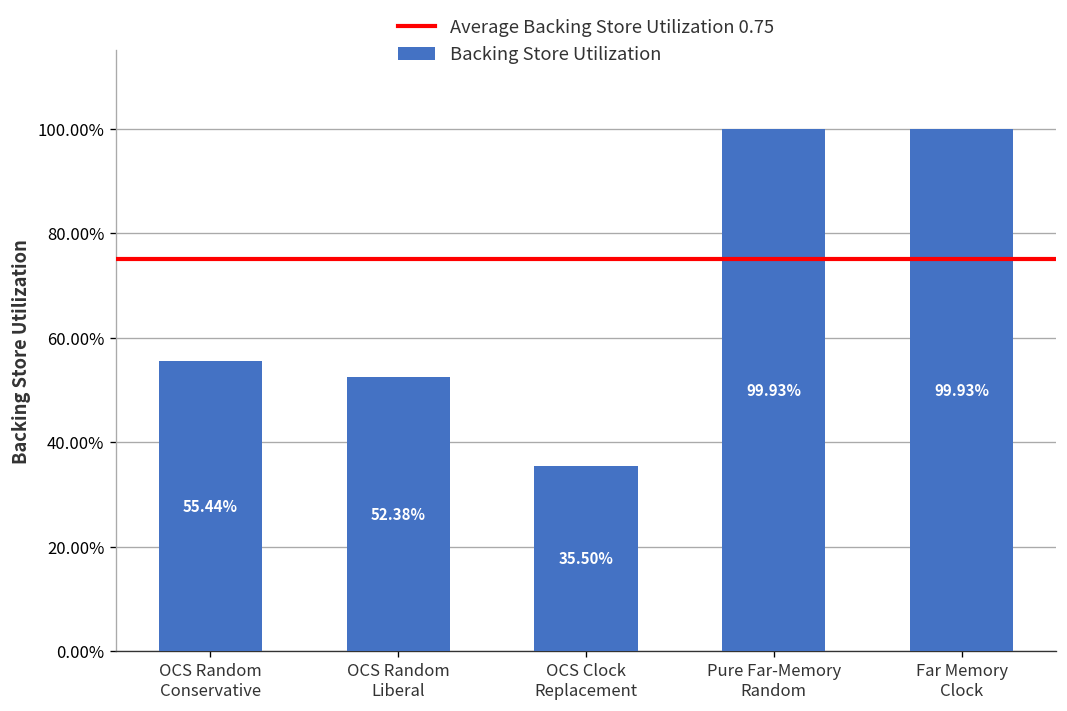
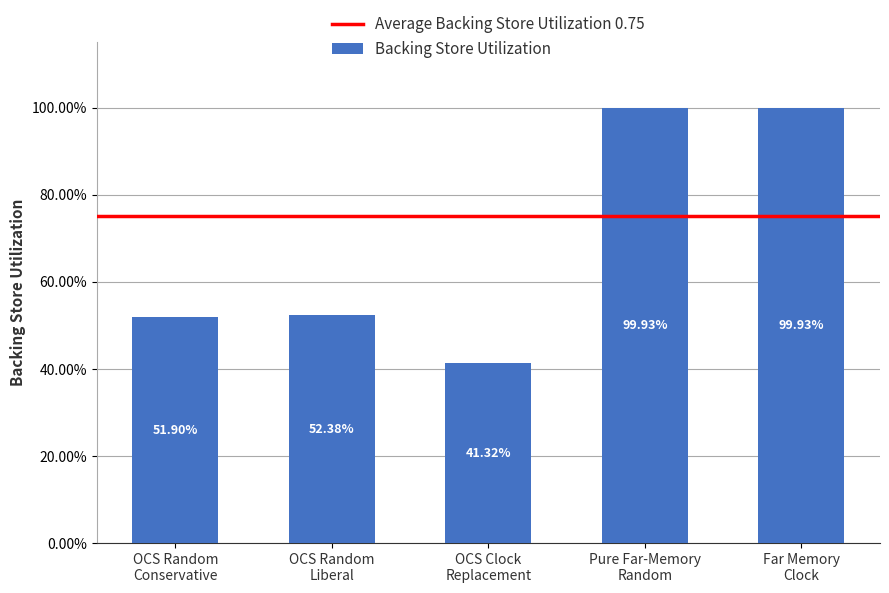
  {
-   "OCS Random Conservative": "55.44%",
+   "OCS Random Conservative": "51.90%",
    "OCS Random Liberal": "52.38%",
-   "OCS Clock Replacement": "35.50%",
+   "OCS Clock Replacement": "41.32%",
    "Pure Far-Memory Random": "99.93%",
    "Far Memory Clock": "99.93%"
  }
